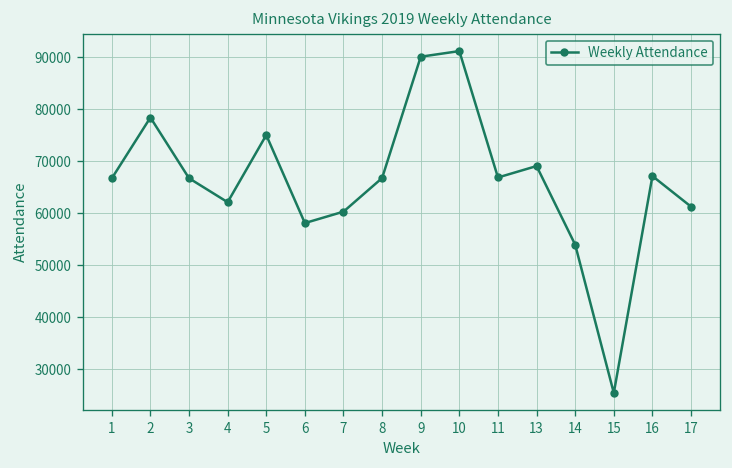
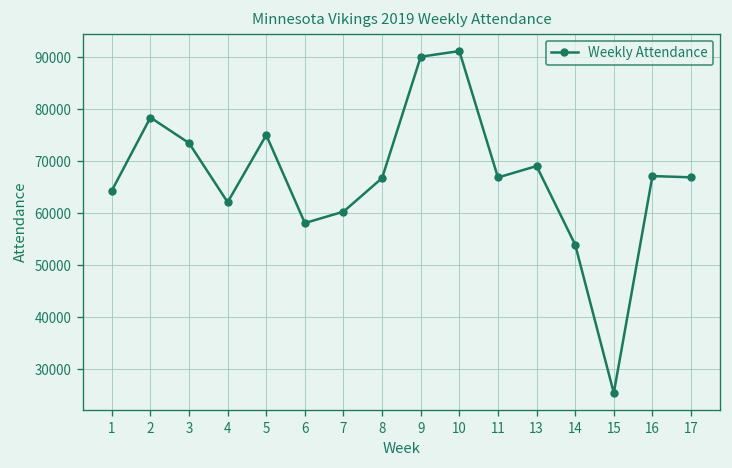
  {
-   "1": 67000,
+   "1": 64000,
    "2": 78000,
-   "3": 67000,
+   "3": 74000,
    "4": 62000,
    "5": 75000,
    "6": 58000,
    "7": 60000,
    "8": 67000,
    "9": 90000,
    "10": 91000,
    "11": 67000,
    "13": 69000,
    "14": 54000,
    "15": 25000,
    "16": 67000,
-   "17": 61000
+   "17": 67000
  }
